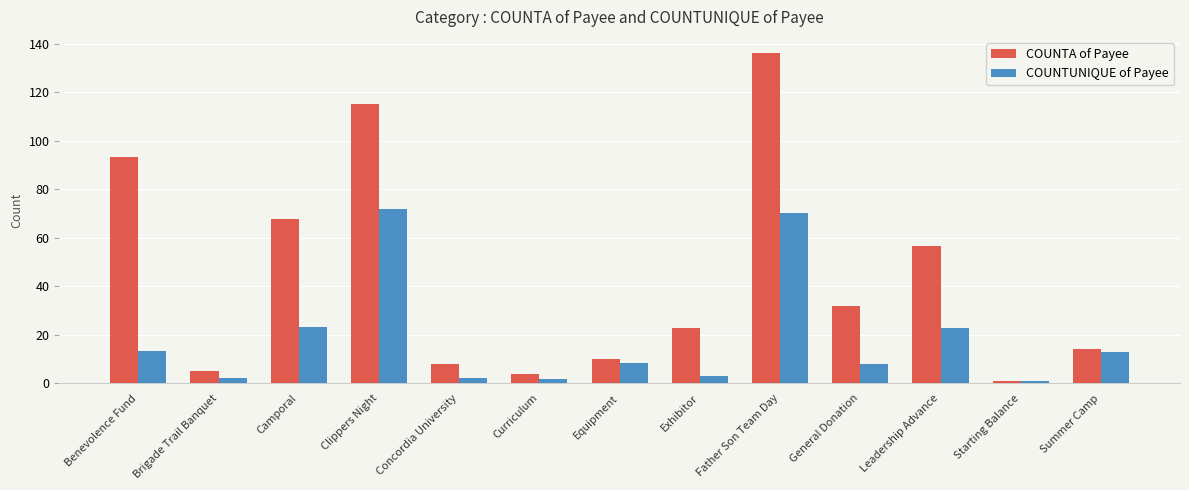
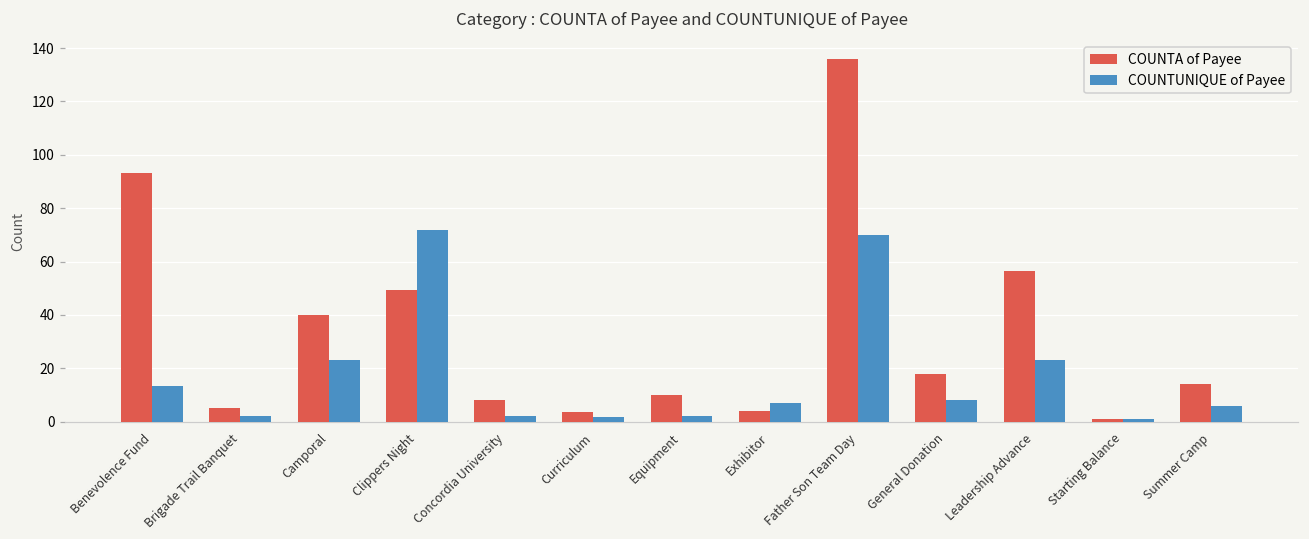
  {
    "COUNTA of Payee": {
      "Benevolence Fund": 93,
      "Brigade Trail Banquet": 5,
-     "Camporal": 68,
-     "Clippers Night": 115,
+     "Camporal": 40,
+     "Clippers Night": 49,
      "Concordia University": 8,
      "Curriculum": 4,
      "Equipment": 10,
-     "Exhibitor": 23,
+     "Exhibitor": 4,
      "Father Son Team Day": 136,
-     "General Donation": 32,
+     "General Donation": 18,
      "Leadership Advance": 57,
      "Summer Camp": 14
    },
    "COUNTUNIQUE of Payee": {
      "Benevolence Fund": 14,
      "Brigade Trail Banquet": 2,
      "Camporal": 23,
      "Clippers Night": 72,
      "Concordia University": 2,
      "Curriculum": 2,
-     "Equipment": 8,
-     "Exhibitor": 3,
+     "Equipment": 2,
+     "Exhibitor": 7,
      "Father Son Team Day": 70,
      "General Donation": 8,
      "Leadership Advance": 23,
-     "Summer Camp": 13
+     "Summer Camp": 6
    }
  }
